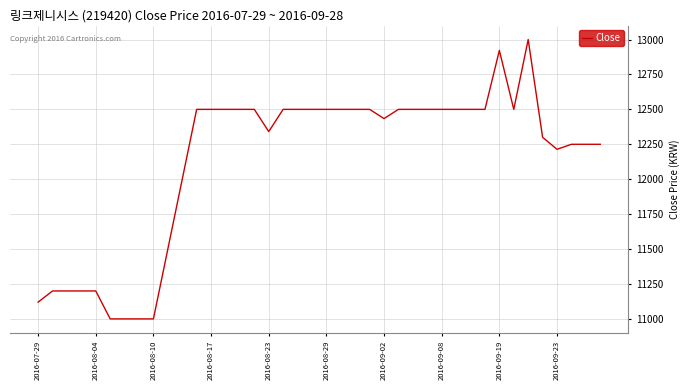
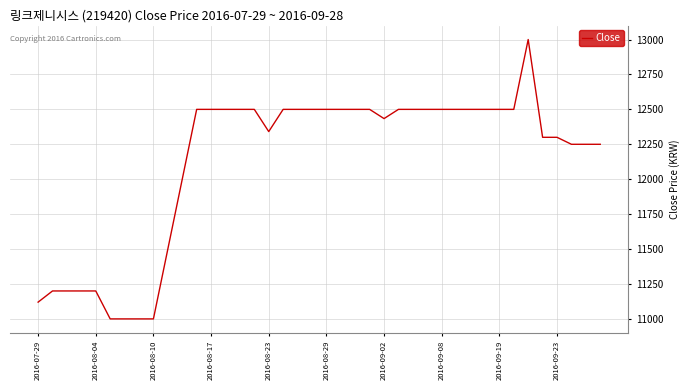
  {
    "2016-07-29": 11120,
    "2016-08-04": 11200,
    "2016-08-10": 11000,
    "2016-08-17": 12500,
    "2016-08-23": 12340,
    "2016-08-29": 12500,
    "2016-09-02": 12430,
    "2016-09-08": 12500,
-   "2016-09-19": 12920,
-   "2016-09-23": 12210
+   "2016-09-19": 12500,
+   "2016-09-23": 12300
  }
